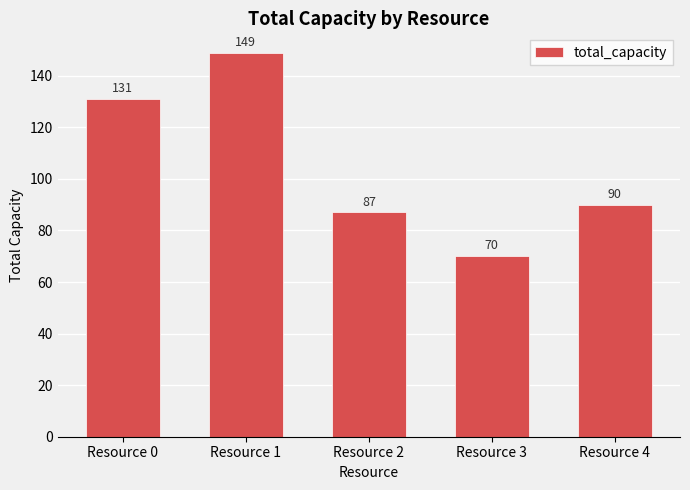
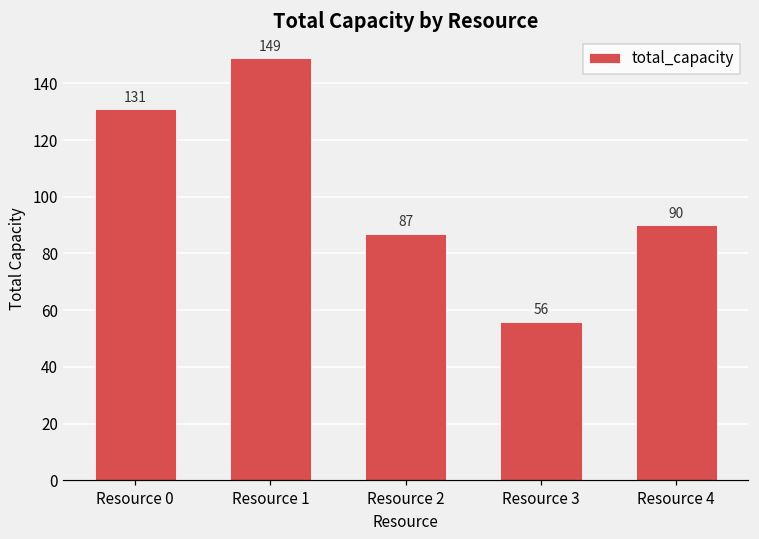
  {
    "Resource 0": 131,
    "Resource 1": 149,
    "Resource 2": 87,
-   "Resource 3": 70,
+   "Resource 3": 56,
    "Resource 4": 90
  }
